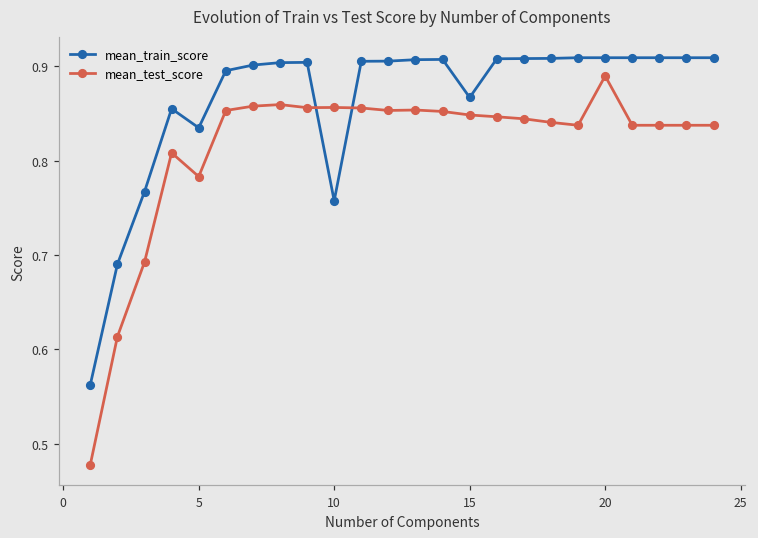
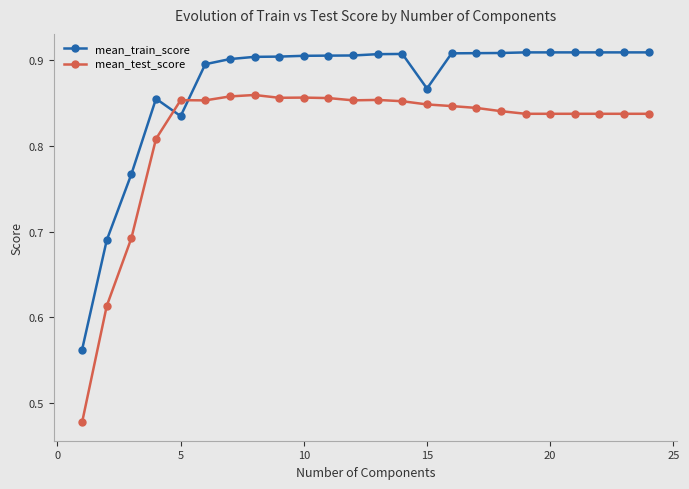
  {
    "mean_train_score": {
      "5": 0.83,
-     "10": 0.76,
+     "10": 0.90,
      "15": 0.87,
      "20": 0.91
    },
    "mean_test_score": {
-     "5": 0.78,
+     "5": 0.85,
      "10": 0.86,
      "15": 0.85,
-     "20": 0.89
+     "20": 0.84
    }
  }
